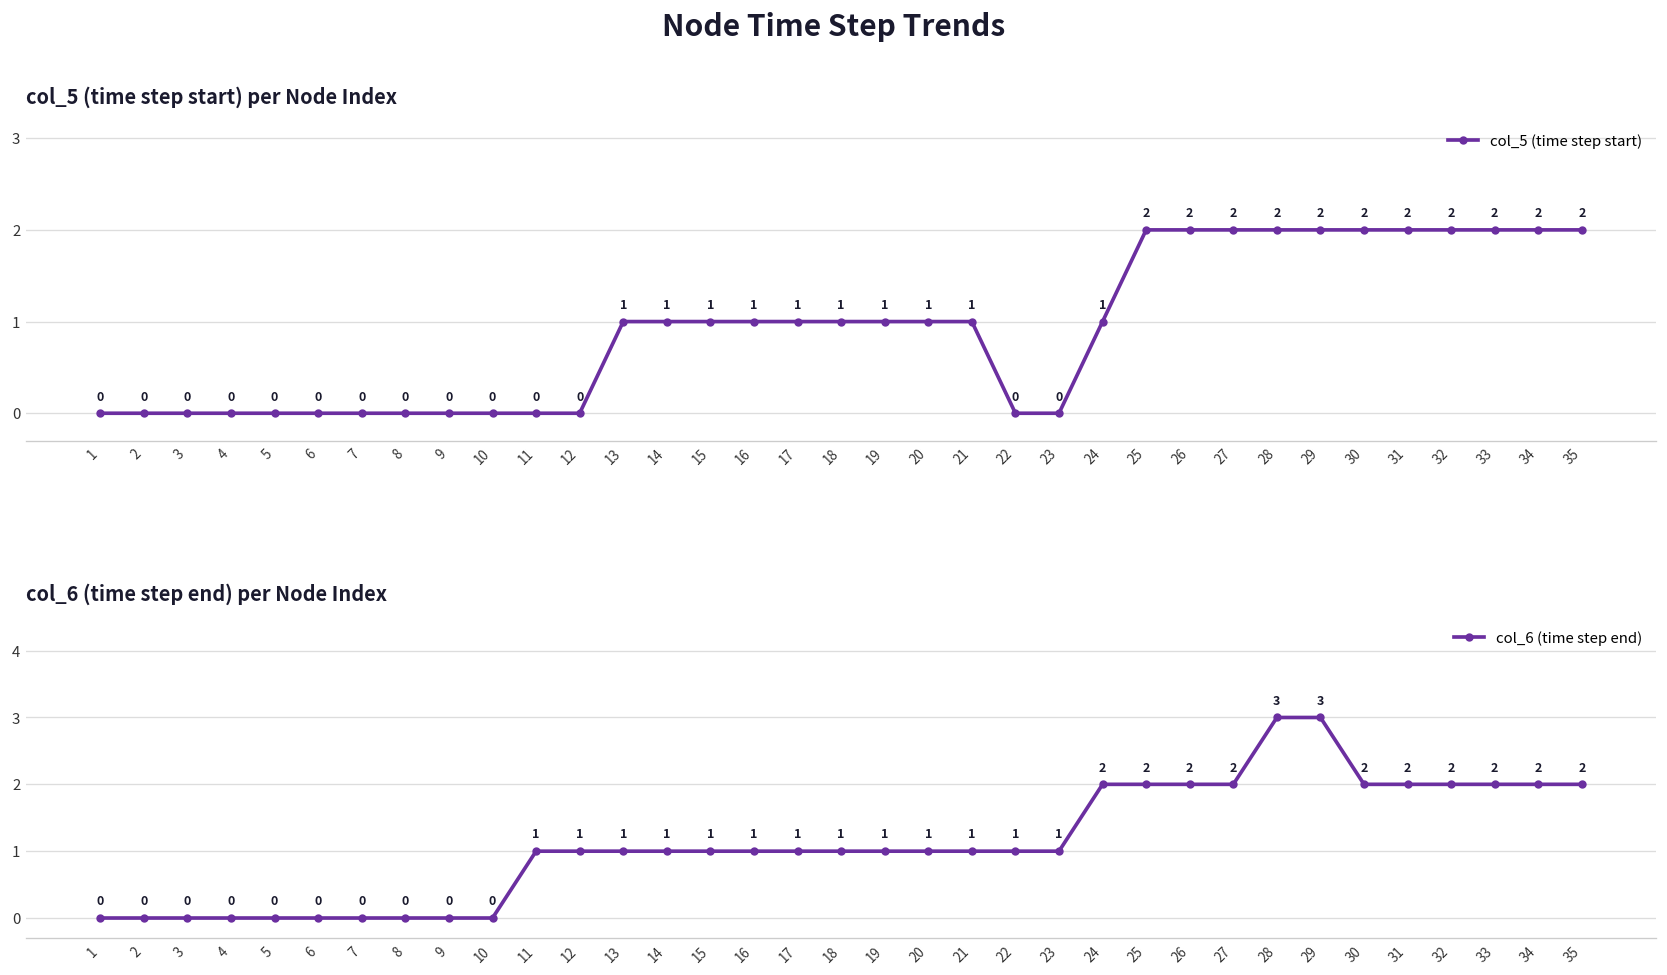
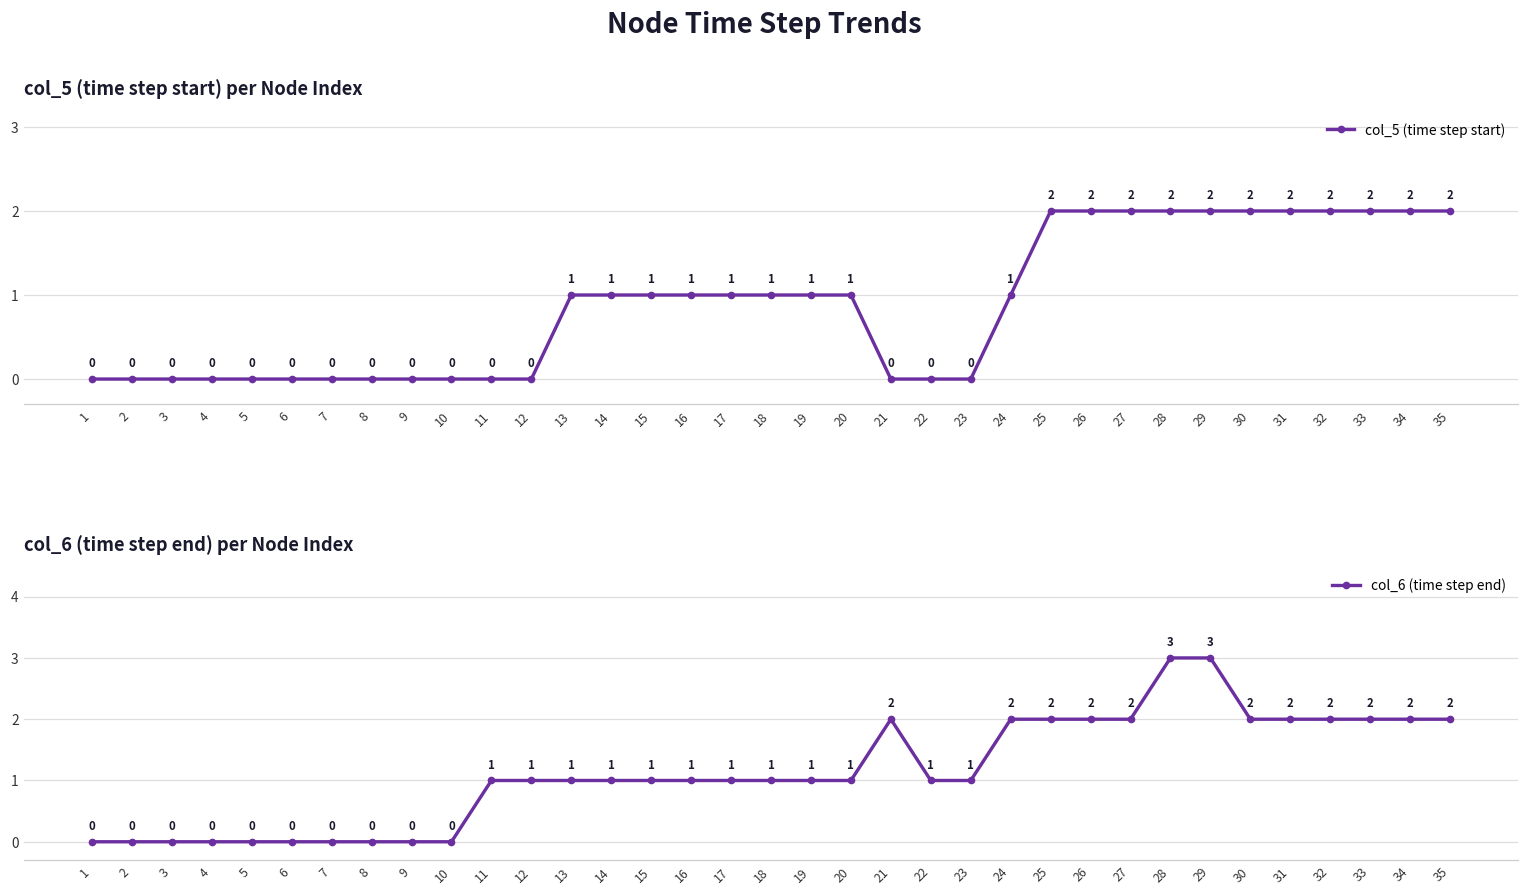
  {
    "col_5 (time step start) per Node Index": {
      "1": 0,
      "2": 0,
      "3": 0,
      "4": 0,
      "5": 0,
      "6": 0,
      "7": 0,
      "8": 0,
      "9": 0,
      "10": 0,
      "11": 0,
      "12": 0,
      "13": 1,
      "14": 1,
      "15": 1,
      "16": 1,
      "17": 1,
      "18": 1,
      "19": 1,
      "20": 1,
-     "21": 1,
+     "21": 0,
      "22": 0,
      "23": 0,
      "24": 1,
      "25": 2,
      "26": 2,
      "27": 2,
      "28": 2,
      "29": 2,
      "30": 2,
      "31": 2,
      "32": 2,
      "33": 2,
      "34": 2,
      "35": 2
    },
    "col_6 (time step end) per Node Index": {
      "1": 0,
      "2": 0,
      "3": 0,
      "4": 0,
      "5": 0,
      "6": 0,
      "7": 0,
      "8": 0,
      "9": 0,
      "10": 0,
      "11": 1,
      "12": 1,
      "13": 1,
      "14": 1,
      "15": 1,
      "16": 1,
      "17": 1,
      "18": 1,
      "19": 1,
      "20": 1,
-     "21": 1,
+     "21": 2,
      "22": 1,
      "23": 1,
      "24": 2,
      "25": 2,
      "26": 2,
      "27": 2,
      "28": 3,
      "29": 3,
      "30": 2,
      "31": 2,
      "32": 2,
      "33": 2,
      "34": 2,
      "35": 2
    }
  }
